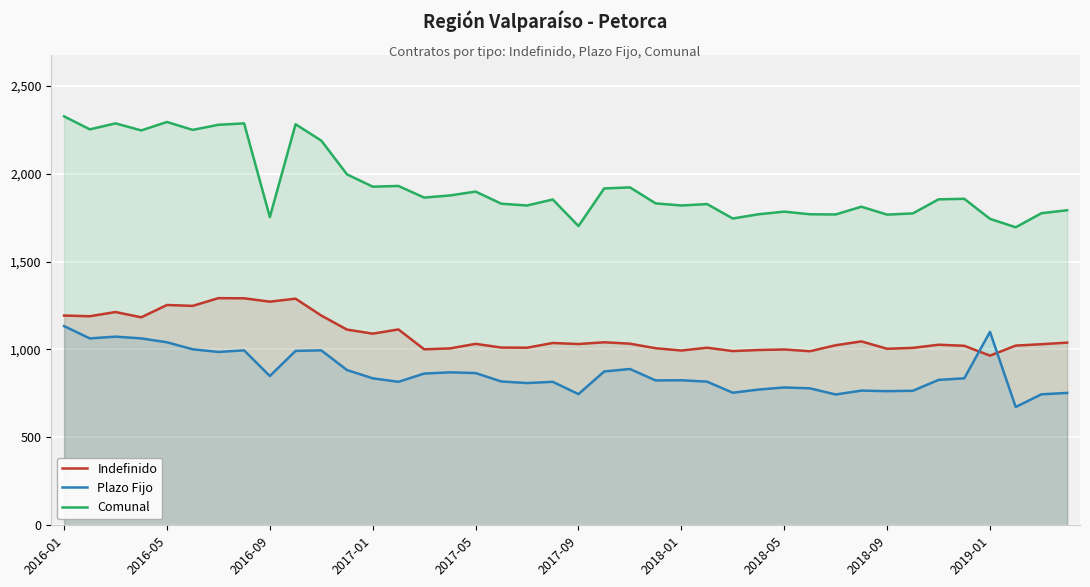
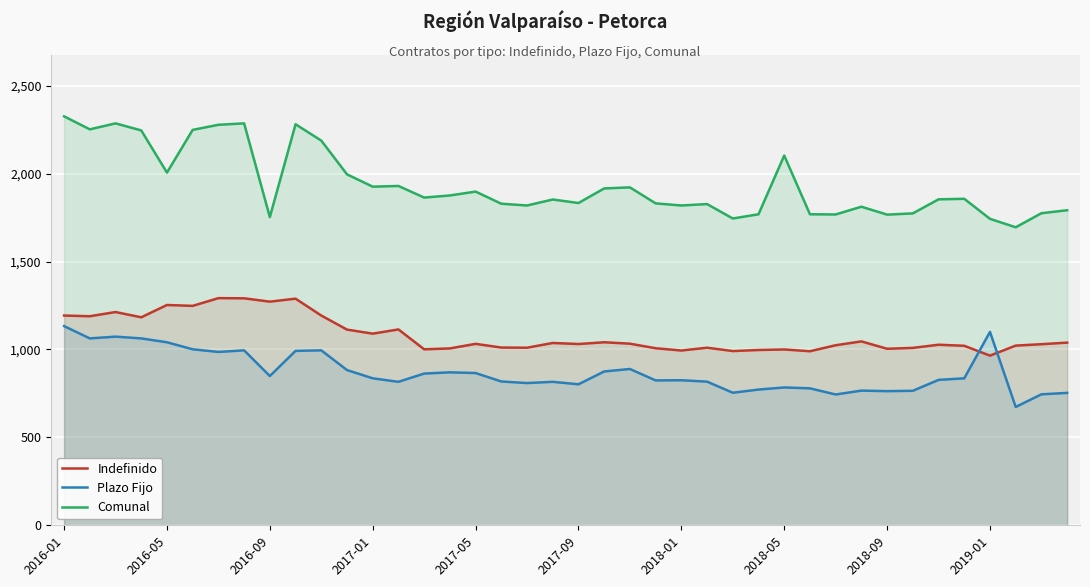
  {
    "Indefinido": {
      "2016-01": "1,190",
      "2016-05": "1,250",
      "2016-09": "1,270",
      "2017-01": "1,090",
      "2017-05": "1,030",
      "2017-09": "1,030",
      "2018-01": "990",
      "2018-05": "1,000",
      "2018-09": "1,000",
      "2019-01": "970"
    },
    "Plazo Fijo": {
      "2016-01": "1,130",
      "2016-05": "1,040",
      "2016-09": "850",
      "2017-01": "840",
      "2017-05": "870",
-     "2017-09": "750",
+     "2017-09": "800",
      "2018-01": "830",
      "2018-05": "780",
      "2018-09": "760",
      "2019-01": "1,100"
    },
    "Comunal": {
      "2016-01": "2,330",
-     "2016-05": "2,290",
+     "2016-05": "2,010",
      "2016-09": "1,750",
      "2017-01": "1,930",
      "2017-05": "1,900",
-     "2017-09": "1,700",
+     "2017-09": "1,830",
      "2018-01": "1,820",
-     "2018-05": "1,780",
+     "2018-05": "2,100",
      "2018-09": "1,770",
      "2019-01": "1,740"
    }
  }
